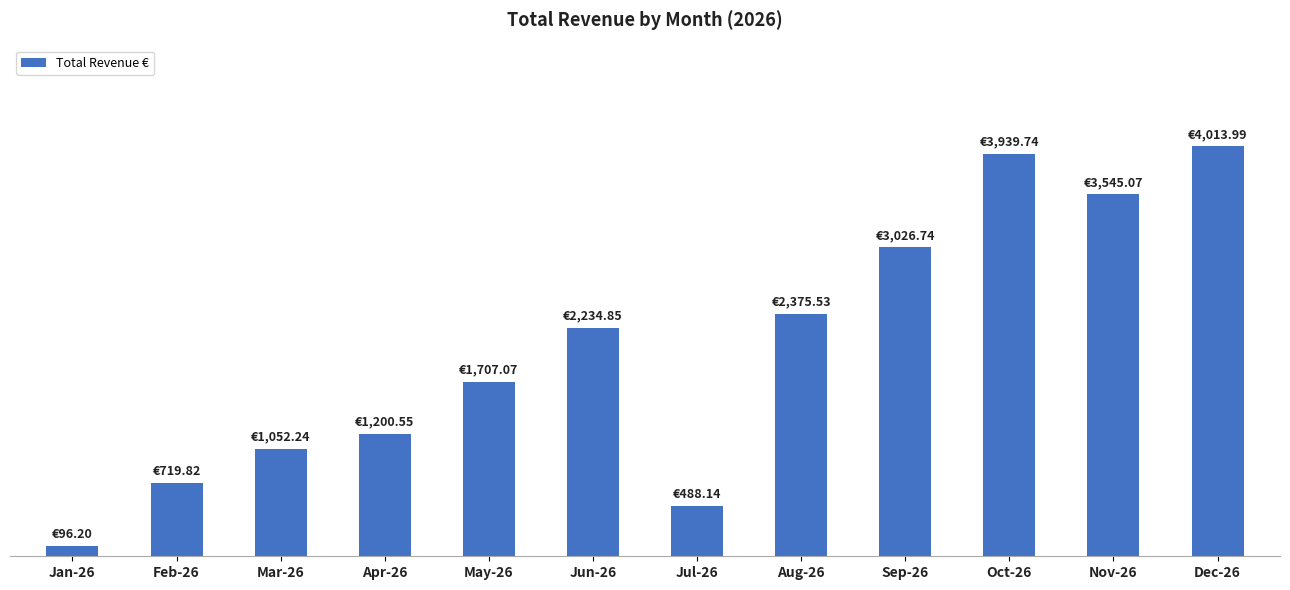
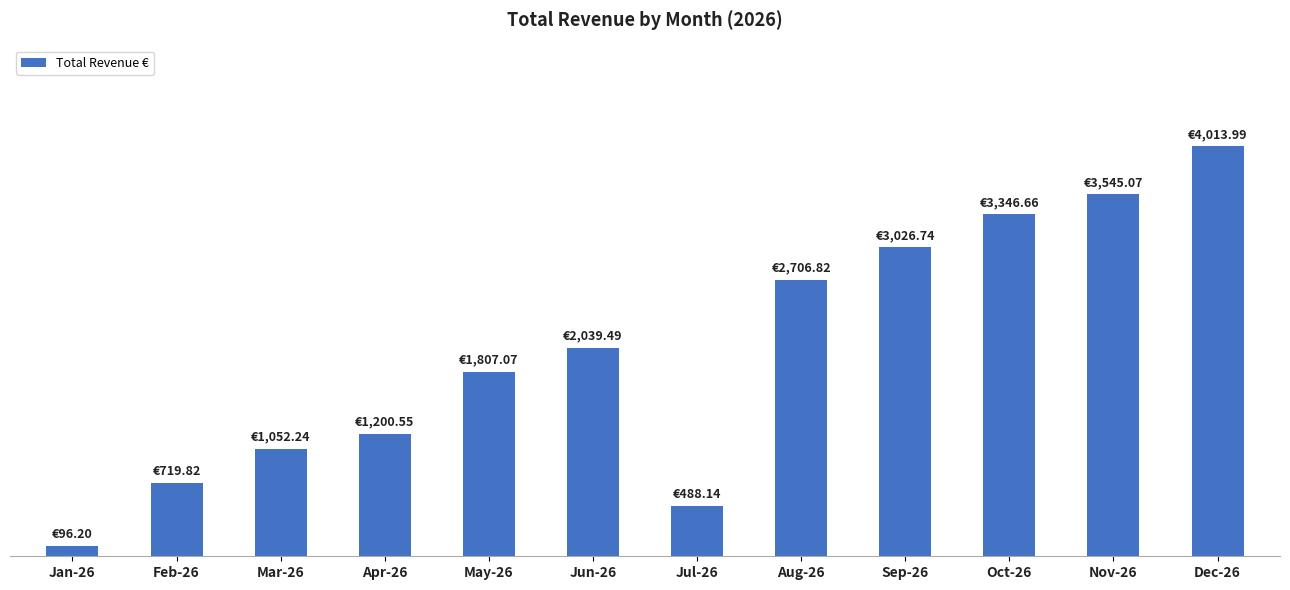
  {
    "Jan-26": "€96.20",
    "Feb-26": "€719.82",
    "Mar-26": "€1,052.24",
    "Apr-26": "€1,200.55",
-   "May-26": "€1,707.07",
-   "Jun-26": "€2,234.85",
+   "May-26": "€1,807.07",
+   "Jun-26": "€2,039.49",
    "Jul-26": "€488.14",
-   "Aug-26": "€2,375.53",
+   "Aug-26": "€2,706.82",
    "Sep-26": "€3,026.74",
-   "Oct-26": "€3,939.74",
+   "Oct-26": "€3,346.66",
    "Nov-26": "€3,545.07",
    "Dec-26": "€4,013.99"
  }
